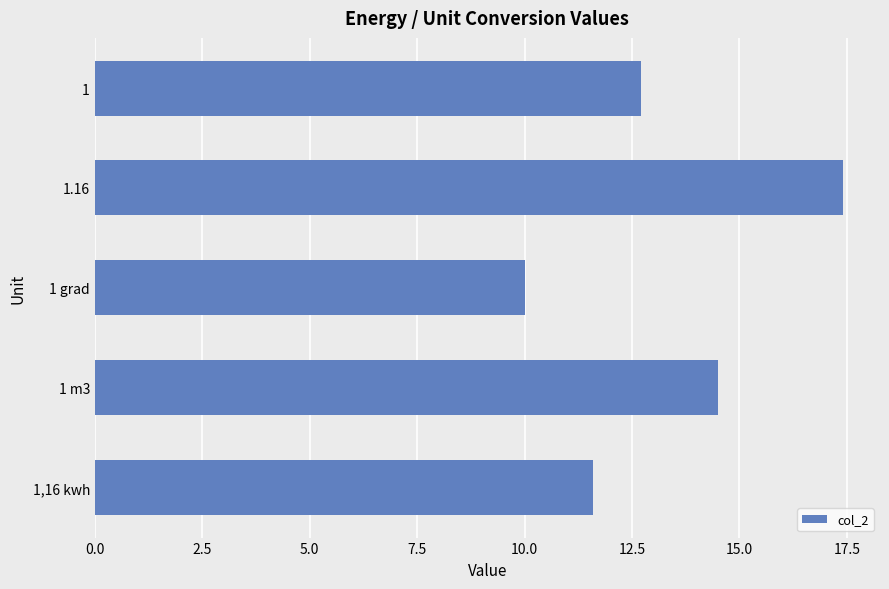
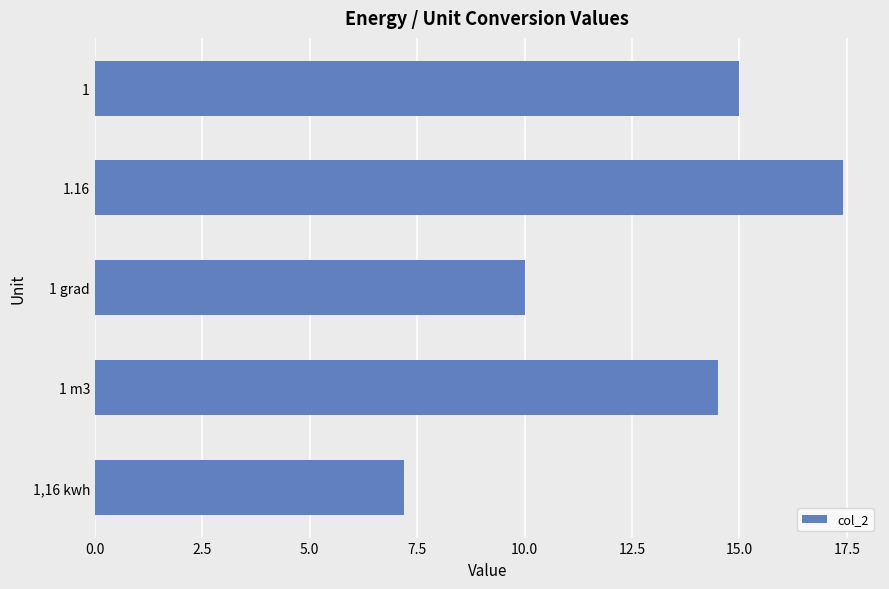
  {
-   "1": 12.7,
+   "1": 15.0,
    "1.16": 17.4,
    "1 grad": 10.0,
    "1 m3": 14.5,
-   "1,16 kwh": 11.6
+   "1,16 kwh": 7.2
  }
